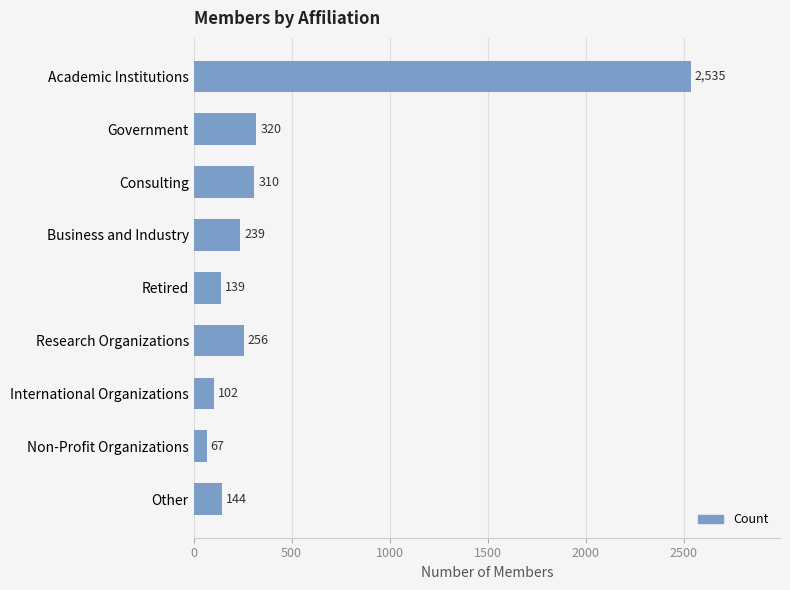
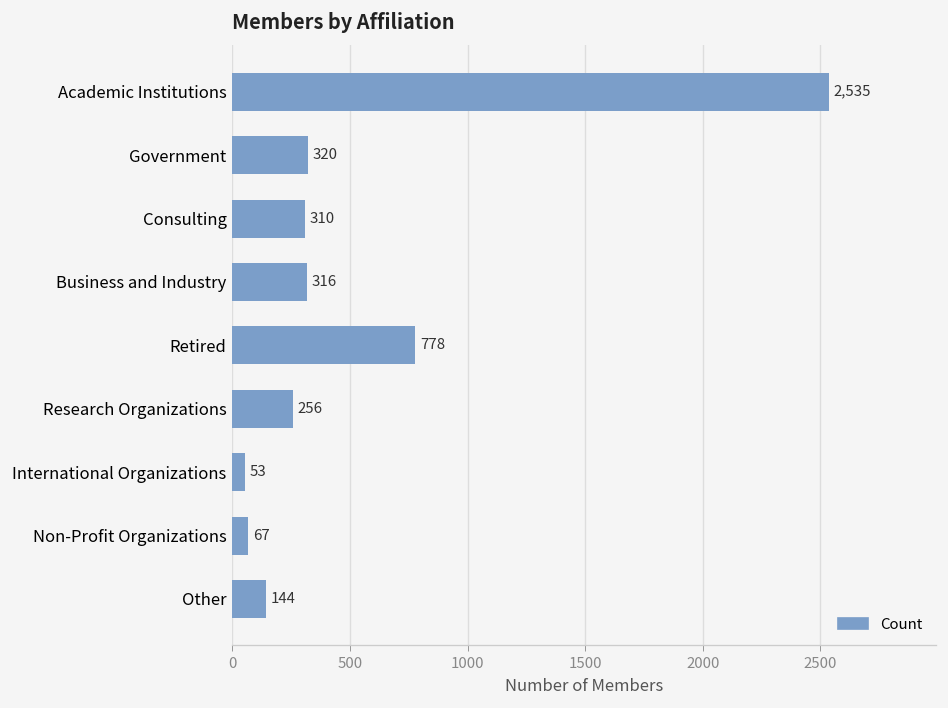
  {
    "Academic Institutions": "2,535",
    "Government": "320",
    "Consulting": "310",
-   "Business and Industry": "239",
-   "Retired": "139",
+   "Business and Industry": "316",
+   "Retired": "778",
    "Research Organizations": "256",
-   "International Organizations": "102",
+   "International Organizations": "53",
    "Non-Profit Organizations": "67",
    "Other": "144"
  }
